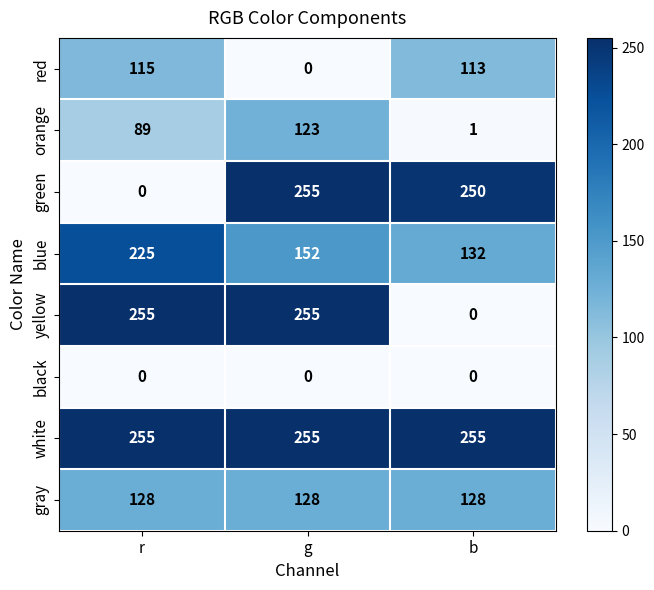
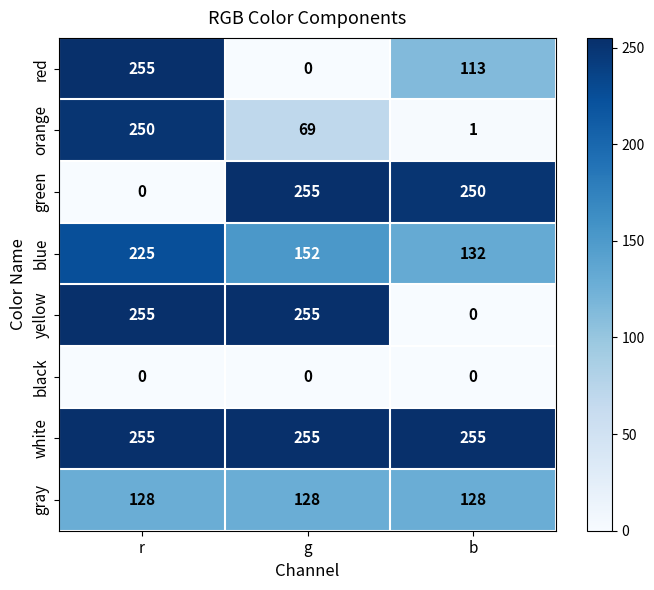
  {
    "red": {
-     "r": 115,
+     "r": 255,
      "g": 0,
      "b": 113
    },
    "orange": {
-     "r": 89,
-     "g": 123,
+     "r": 250,
+     "g": 69,
      "b": 1
    },
    "green": {
      "r": 0,
      "g": 255,
      "b": 250
    },
    "blue": {
      "r": 225,
      "g": 152,
      "b": 132
    },
    "yellow": {
      "r": 255,
      "g": 255,
      "b": 0
    },
    "black": {
      "r": 0,
      "g": 0,
      "b": 0
    },
    "white": {
      "r": 255,
      "g": 255,
      "b": 255
    },
    "gray": {
      "r": 128,
      "g": 128,
      "b": 128
    }
  }
